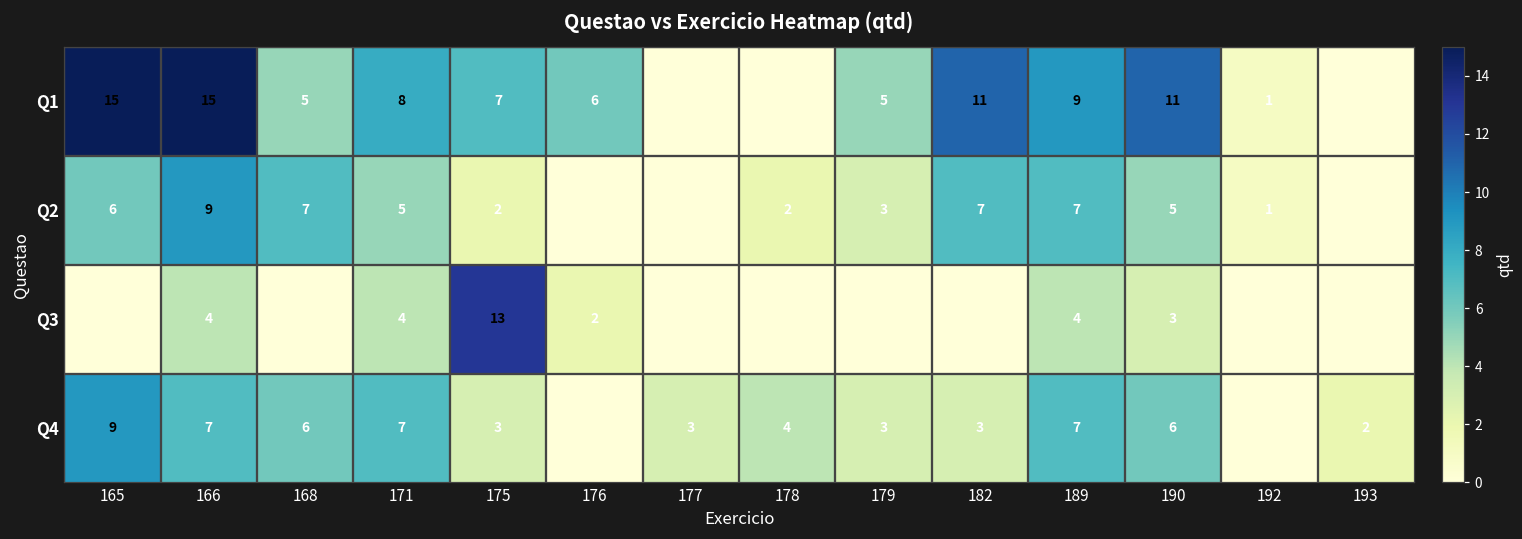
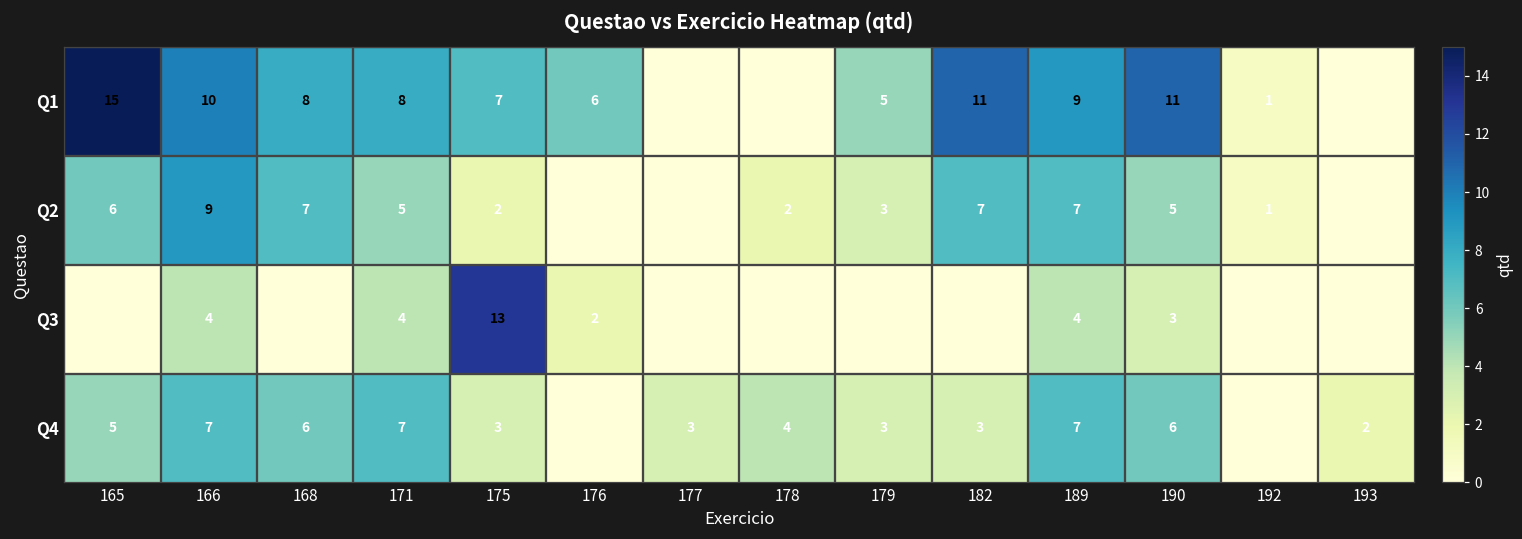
  {
    "Q1": {
      "165": 15,
-     "166": 15,
-     "168": 5,
+     "166": 10,
+     "168": 8,
      "171": 8,
      "175": 7,
      "176": 6,
      "179": 5,
      "182": 11,
      "189": 9,
      "190": 11,
      "192": 1
    },
    "Q2": {
      "165": 6,
      "166": 9,
      "168": 7,
      "171": 5,
      "175": 2,
      "178": 2,
      "179": 3,
      "182": 7,
      "189": 7,
      "190": 5,
      "192": 1
    },
    "Q3": {
      "166": 4,
      "171": 4,
      "175": 13,
      "176": 2,
      "189": 4,
      "190": 3
    },
    "Q4": {
-     "165": 9,
+     "165": 5,
      "166": 7,
      "168": 6,
      "171": 7,
      "175": 3,
      "177": 3,
      "178": 4,
      "179": 3,
      "182": 3,
      "189": 7,
      "190": 6,
      "193": 2
    }
  }
